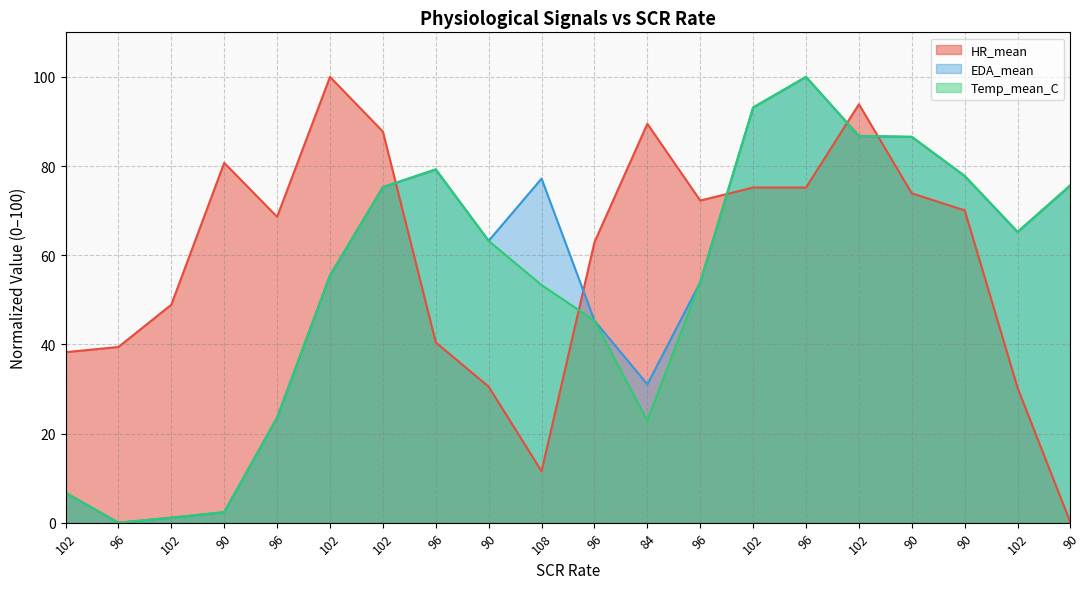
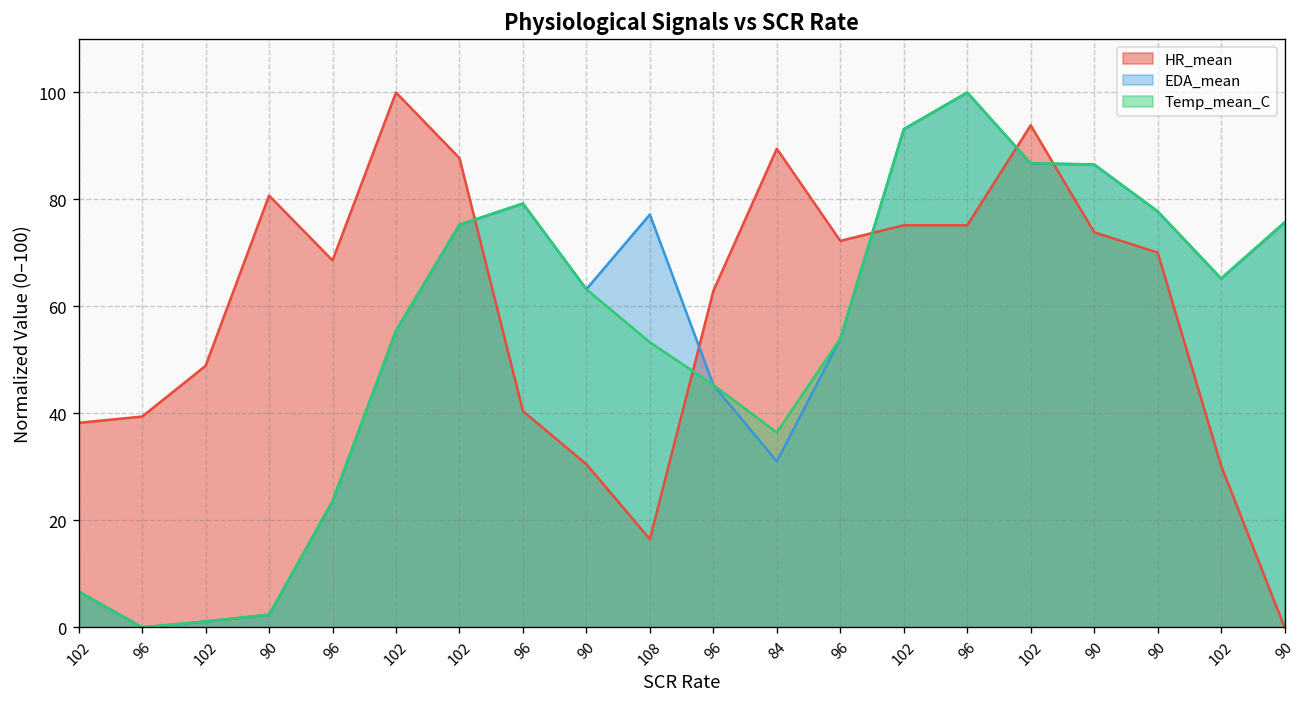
  {
    "HR_mean": {
-     "108": 12,
+     "108": 16,
      "84": 89
    },
    "EDA_mean": {
      "108": 77,
      "84": 31
    },
    "Temp_mean_C": {
      "108": 53,
-     "84": 23
+     "84": 36
    }
  }
